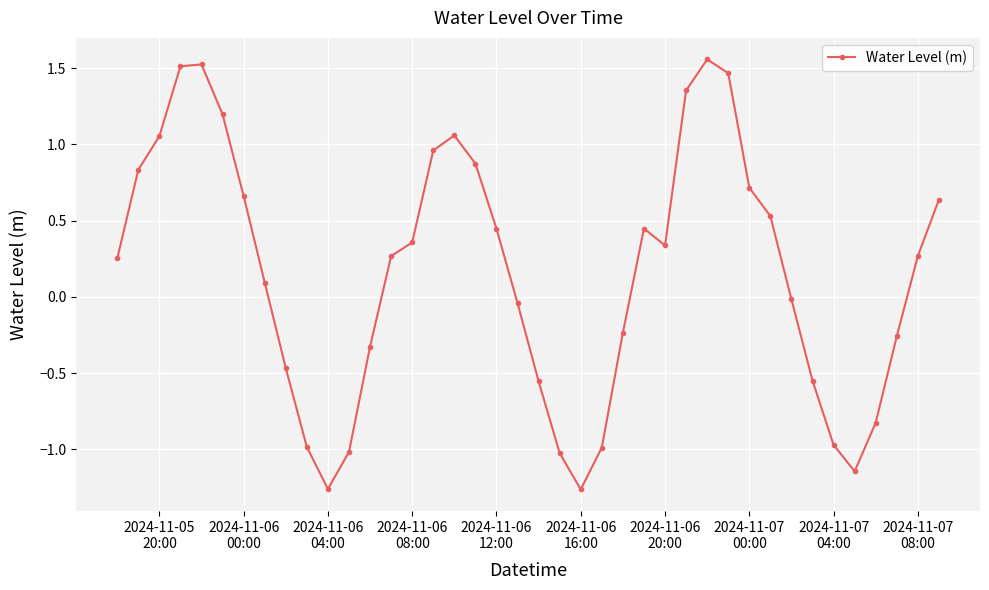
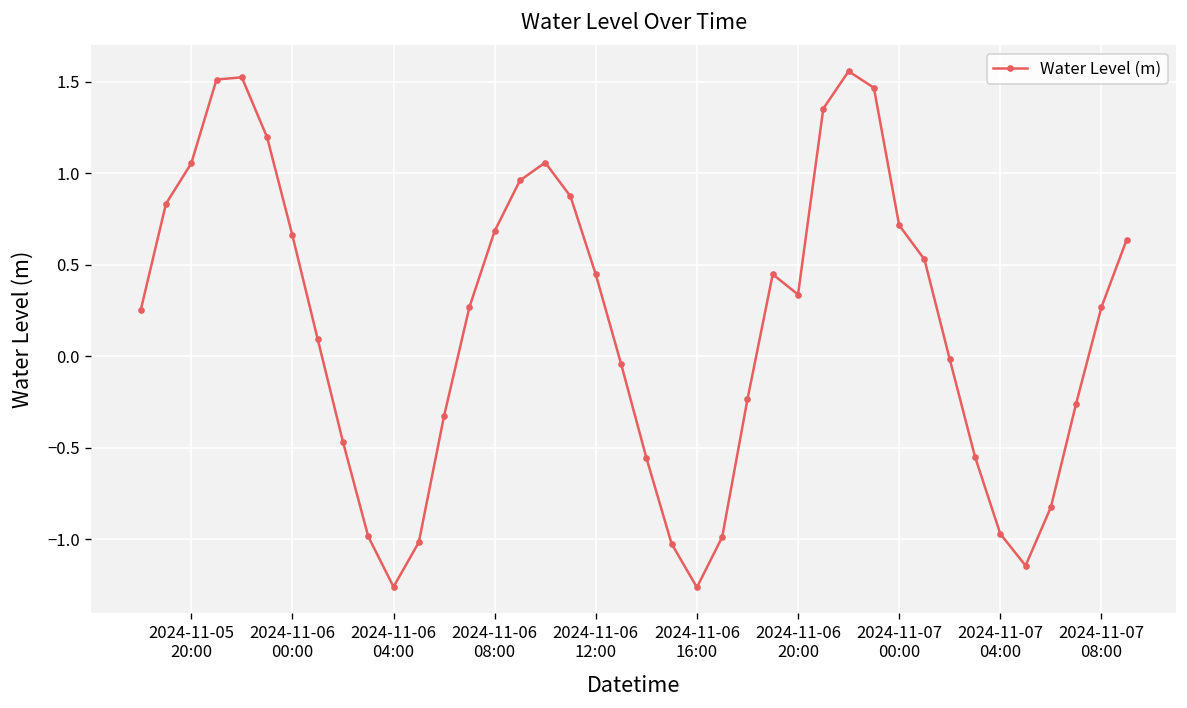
  {
    "2024-11-05 20:00": 1.05,
    "2024-11-06 00:00": 0.66,
    "2024-11-06 04:00": -1.26,
-   "2024-11-06 08:00": 0.36,
+   "2024-11-06 08:00": 0.68,
    "2024-11-06 12:00": 0.45,
    "2024-11-06 16:00": -1.26,
    "2024-11-06 20:00": 0.34,
    "2024-11-07 00:00": 0.72,
    "2024-11-07 04:00": -0.97,
    "2024-11-07 08:00": 0.27
  }
